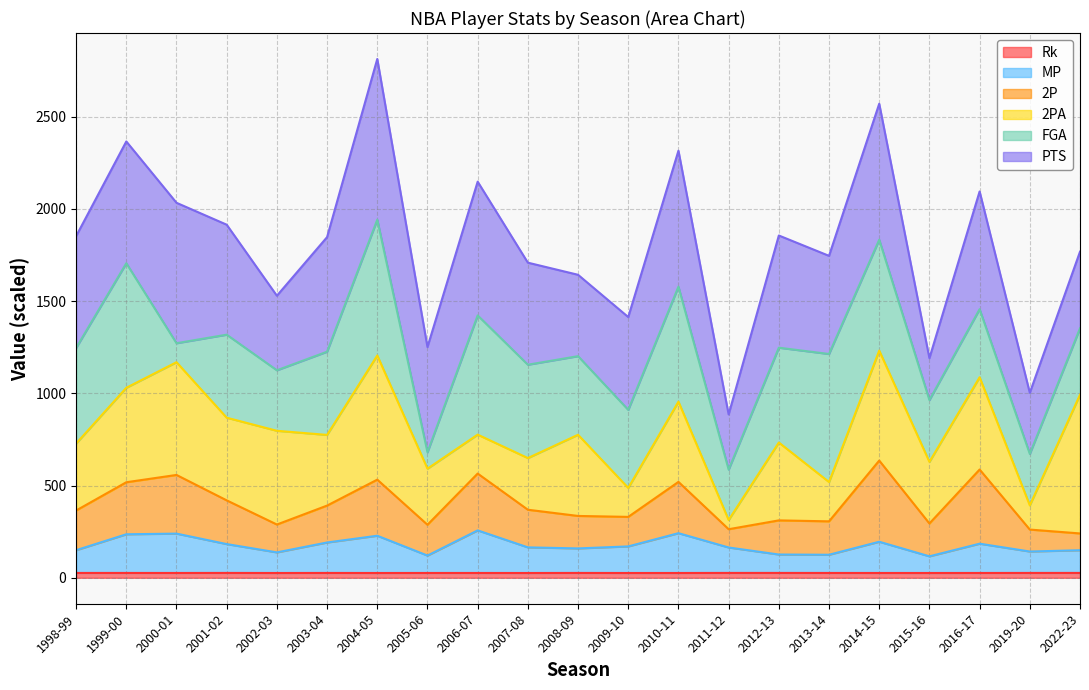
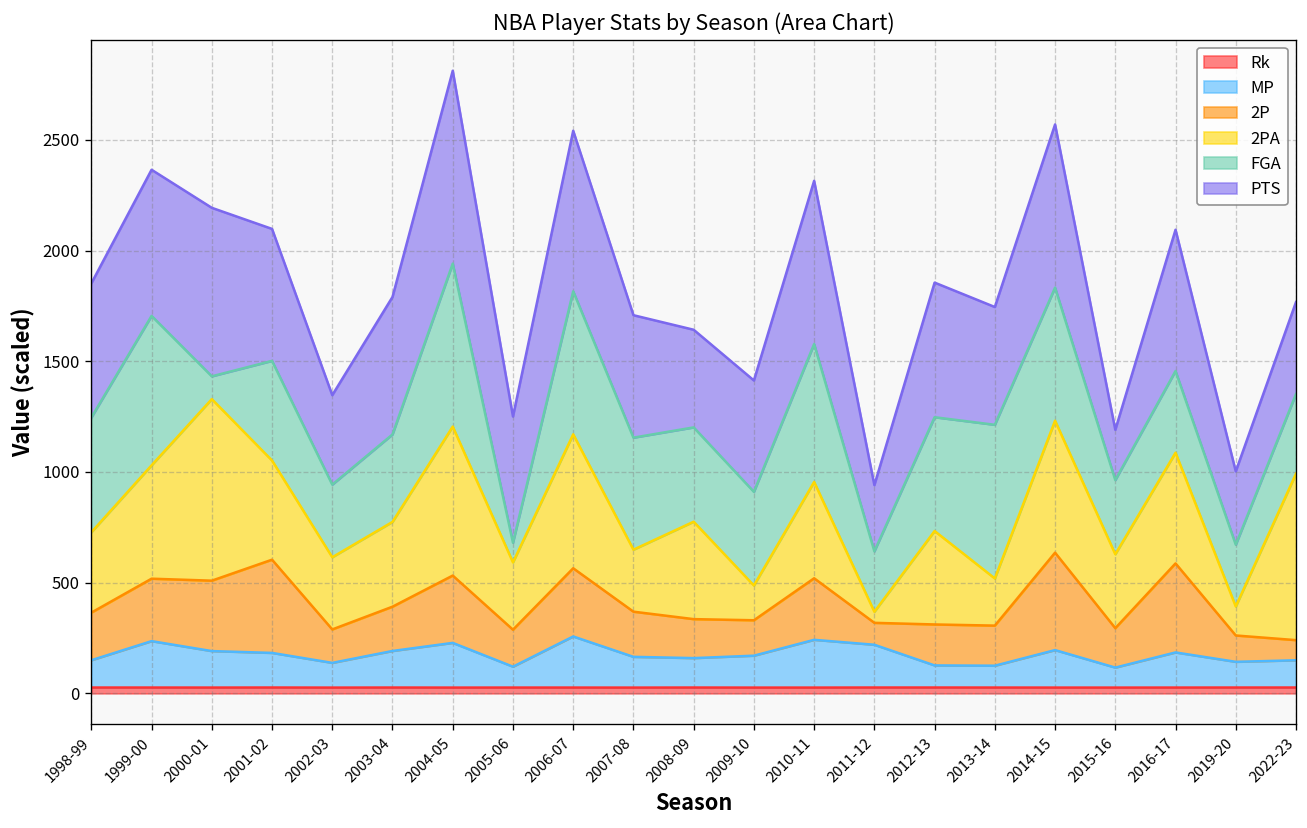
  {
    "Rk": {
      "1998-99": 30,
      "1999-00": 30,
      "2000-01": 30,
      "2001-02": 30,
      "2002-03": 30,
      "2003-04": 30,
      "2004-05": 30,
      "2005-06": 30,
      "2006-07": 30,
      "2007-08": 30,
      "2008-09": 30,
      "2009-10": 30,
      "2010-11": 30,
      "2011-12": 30,
      "2012-13": 30,
      "2013-14": 30,
      "2014-15": 30,
      "2015-16": 30,
      "2016-17": 30,
      "2019-20": 30,
      "2022-23": 30
    },
    "MP": {
      "1998-99": 120,
      "1999-00": 210,
-     "2000-01": 210,
+     "2000-01": 160,
      "2001-02": 160,
      "2002-03": 110,
      "2003-04": 170,
      "2004-05": 200,
      "2005-06": 90,
      "2006-07": 230,
      "2007-08": 140,
      "2008-09": 130,
      "2009-10": 140,
      "2010-11": 220,
-     "2011-12": 140,
+     "2011-12": 190,
      "2012-13": 100,
      "2013-14": 100,
      "2014-15": 170,
      "2015-16": 90,
      "2016-17": 160,
      "2019-20": 120,
      "2022-23": 120
    },
    "2P": {
      "1998-99": 220,
      "1999-00": 280,
      "2000-01": 320,
-     "2001-02": 240,
+     "2001-02": 420,
      "2002-03": 150,
      "2003-04": 200,
      "2004-05": 300,
      "2005-06": 170,
      "2006-07": 310,
      "2007-08": 200,
      "2008-09": 180,
      "2009-10": 160,
      "2010-11": 280,
      "2011-12": 100,
      "2012-13": 190,
      "2013-14": 180,
      "2014-15": 440,
      "2015-16": 180,
      "2016-17": 400,
      "2019-20": 120,
      "2022-23": 90
    },
    "2PA": {
      "1998-99": 360,
      "1999-00": 510,
-     "2000-01": 610,
+     "2000-01": 820,
      "2001-02": 450,
-     "2002-03": 510,
+     "2002-03": 330,
      "2003-04": 380,
      "2004-05": 670,
      "2005-06": 300,
-     "2006-07": 210,
+     "2006-07": 610,
      "2007-08": 280,
      "2008-09": 440,
      "2009-10": 160,
      "2010-11": 440,
      "2011-12": 50,
      "2012-13": 420,
      "2013-14": 210,
      "2014-15": 600,
      "2015-16": 330,
      "2016-17": 500,
      "2019-20": 130,
      "2022-23": 750
    },
    "FGA": {
      "1998-99": 520,
      "1999-00": 680,
      "2000-01": 100,
      "2001-02": 450,
      "2002-03": 330,
-     "2003-04": 450,
+     "2003-04": 400,
      "2004-05": 740,
      "2005-06": 90,
      "2006-07": 650,
      "2007-08": 510,
      "2008-09": 430,
      "2009-10": 420,
      "2010-11": 620,
      "2011-12": 270,
      "2012-13": 510,
      "2013-14": 690,
      "2014-15": 600,
      "2015-16": 340,
      "2016-17": 370,
      "2019-20": 280,
      "2022-23": 360
    },
    "PTS": {
      "1998-99": 610,
      "1999-00": 660,
      "2000-01": 760,
      "2001-02": 600,
      "2002-03": 400,
      "2003-04": 620,
      "2004-05": 870,
      "2005-06": 570,
      "2006-07": 730,
      "2007-08": 550,
      "2008-09": 440,
      "2009-10": 500,
      "2010-11": 740,
      "2011-12": 300,
      "2012-13": 610,
      "2013-14": 530,
      "2014-15": 740,
      "2015-16": 230,
      "2016-17": 640,
      "2019-20": 330,
      "2022-23": 420
    }
  }
